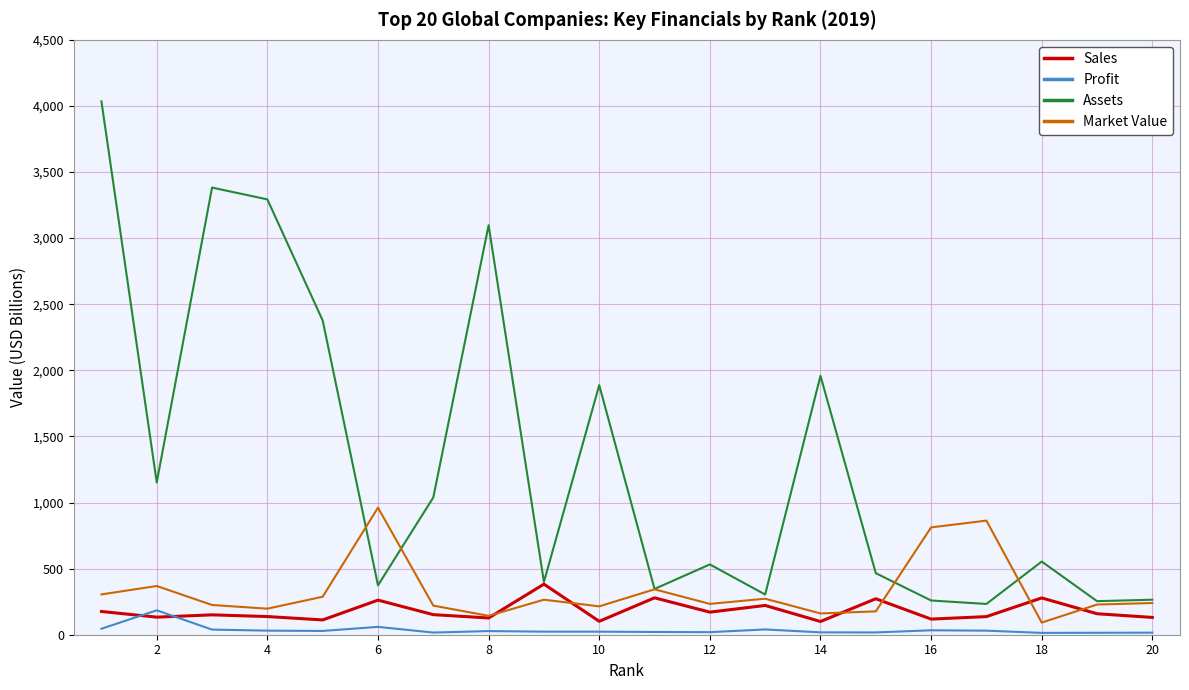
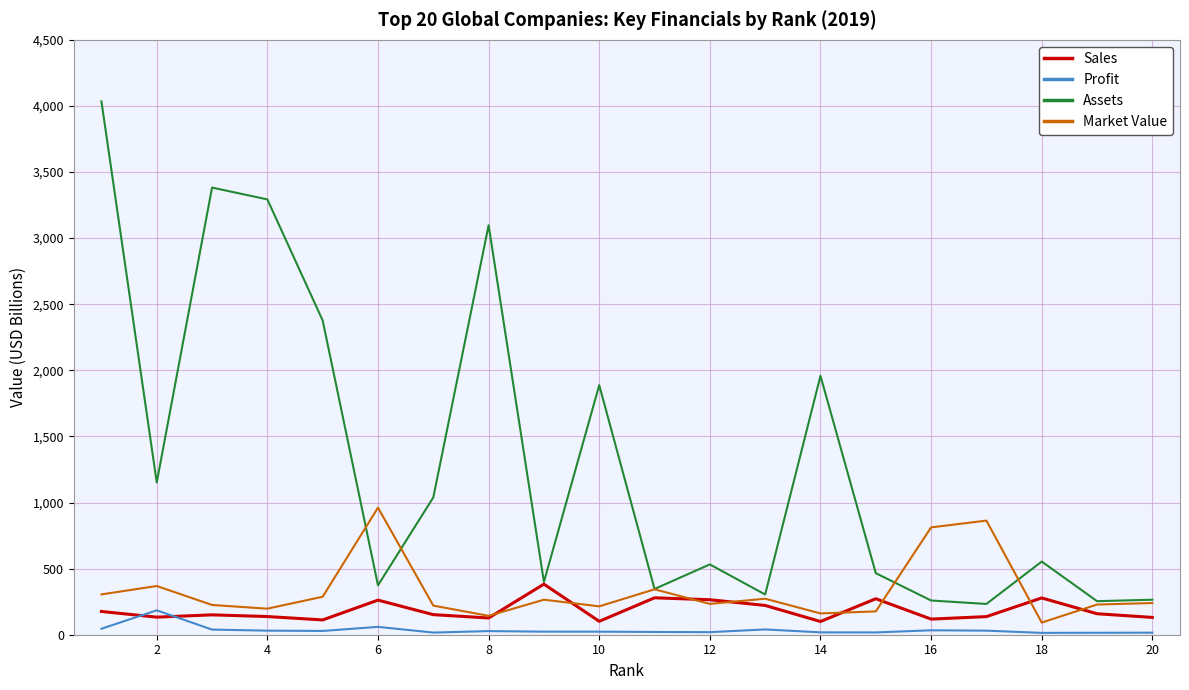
  {
    "Sales": {
      "2": "130",
      "4": "140",
      "6": "260",
      "10": "100",
-     "12": "170",
+     "12": "260",
      "14": "100",
      "16": "120",
      "18": "280",
      "20": "130"
    },
    "Profit": {
      "2": "180",
      "4": "30",
      "6": "60",
      "8": "30",
      "10": "20",
      "12": "20",
      "14": "20",
      "16": "30",
      "18": "10",
      "20": "20"
    },
    "Assets": {
      "2": "1,150",
      "4": "3,290",
      "6": "370",
      "8": "3,100",
      "10": "1,890",
      "12": "530",
      "14": "1,960",
      "16": "260",
      "18": "550",
      "20": "260"
    },
    "Market Value": {
      "2": "370",
      "4": "200",
      "6": "960",
      "10": "210",
      "12": "230",
      "14": "160",
      "16": "810",
      "18": "90",
      "20": "240"
    }
  }
